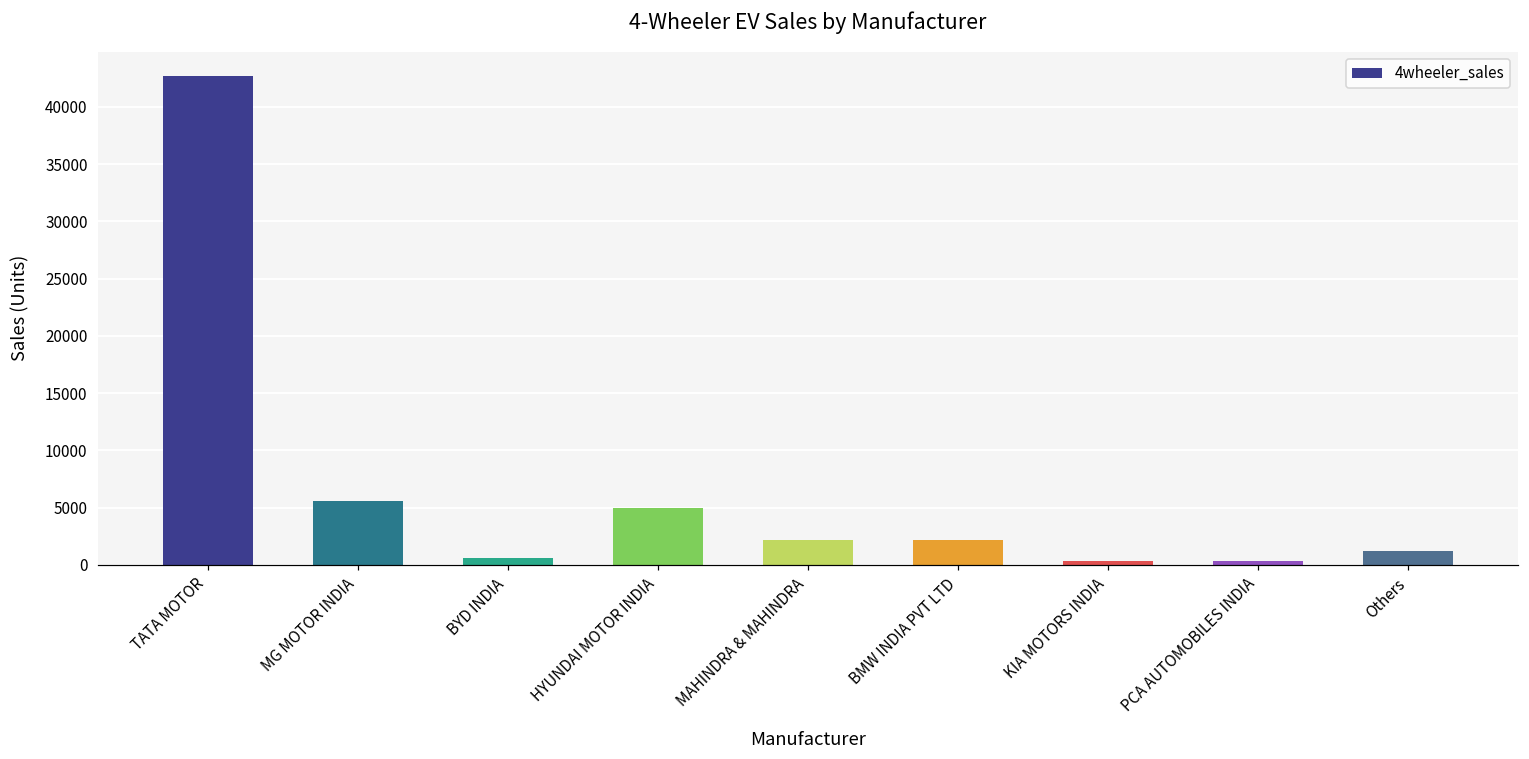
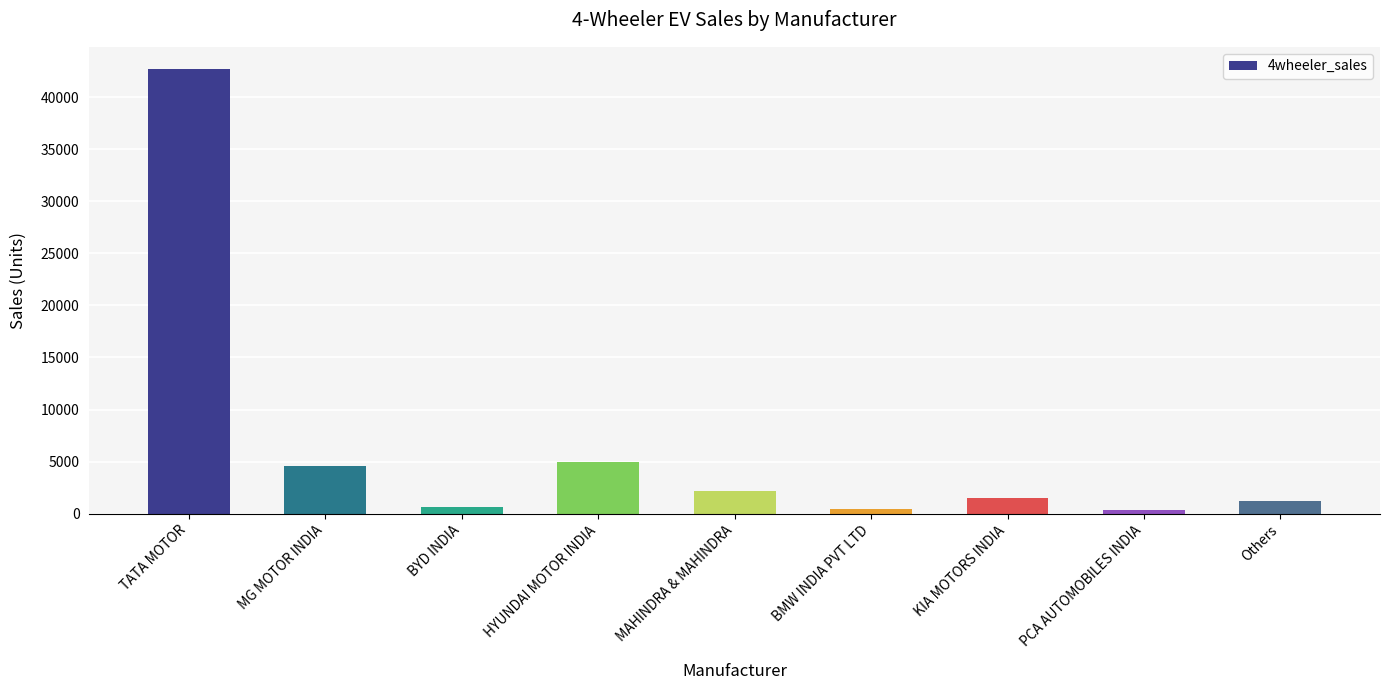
  {
    "TATA MOTOR": 42700,
-   "MG MOTOR INDIA": 5600,
+   "MG MOTOR INDIA": 4600,
    "BYD INDIA": 600,
    "HYUNDAI MOTOR INDIA": 5000,
    "MAHINDRA & MAHINDRA": 2200,
-   "BMW INDIA PVT LTD": 2200,
-   "KIA MOTORS INDIA": 400,
+   "BMW INDIA PVT LTD": 500,
+   "KIA MOTORS INDIA": 1500,
    "PCA AUTOMOBILES INDIA": 300,
    "Others": 1200
  }
